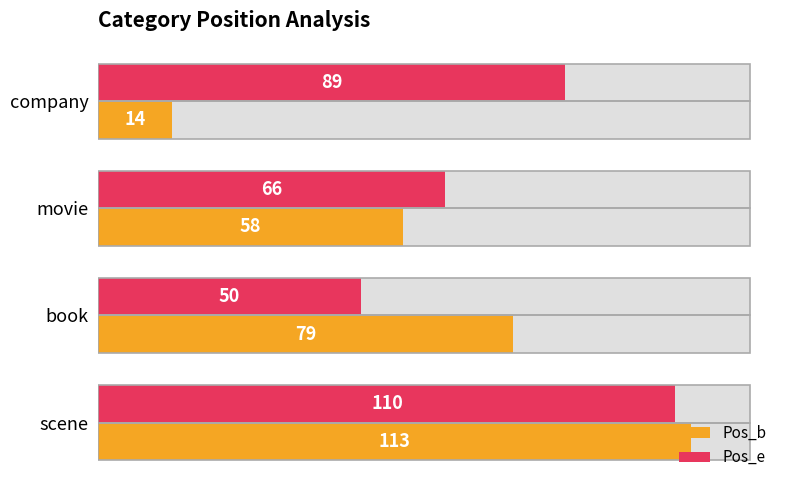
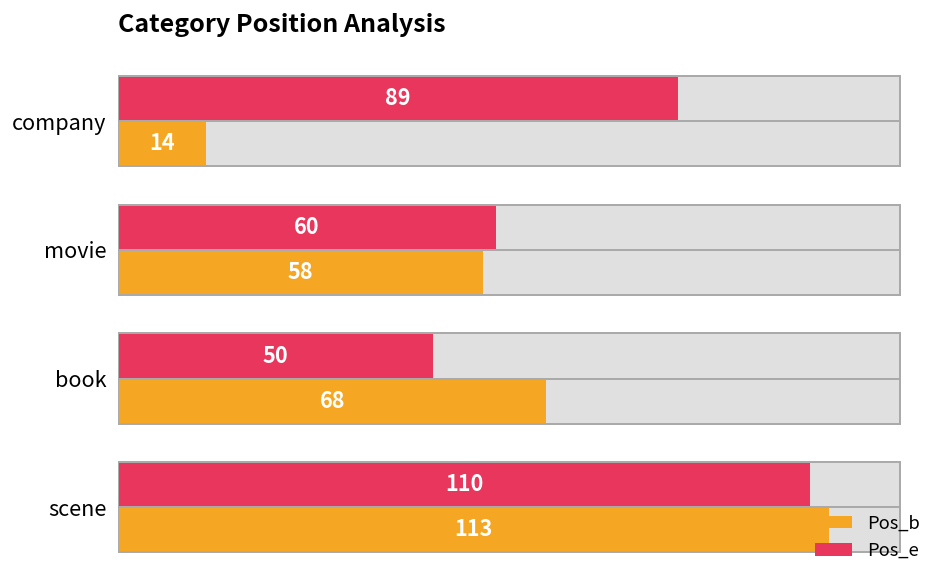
  {
    "Pos_b": {
-     "book": 79
+     "book": 68
    },
    "Pos_e": {
-     "movie": 66
+     "movie": 60
    }
  }
